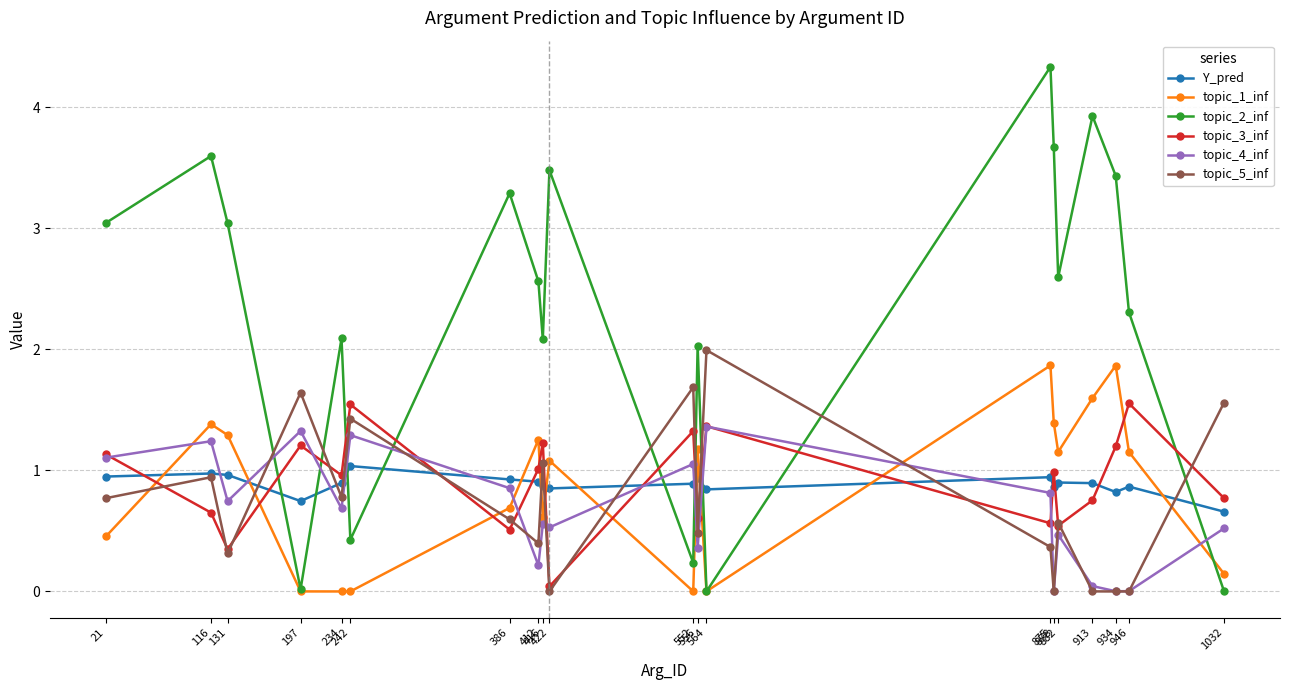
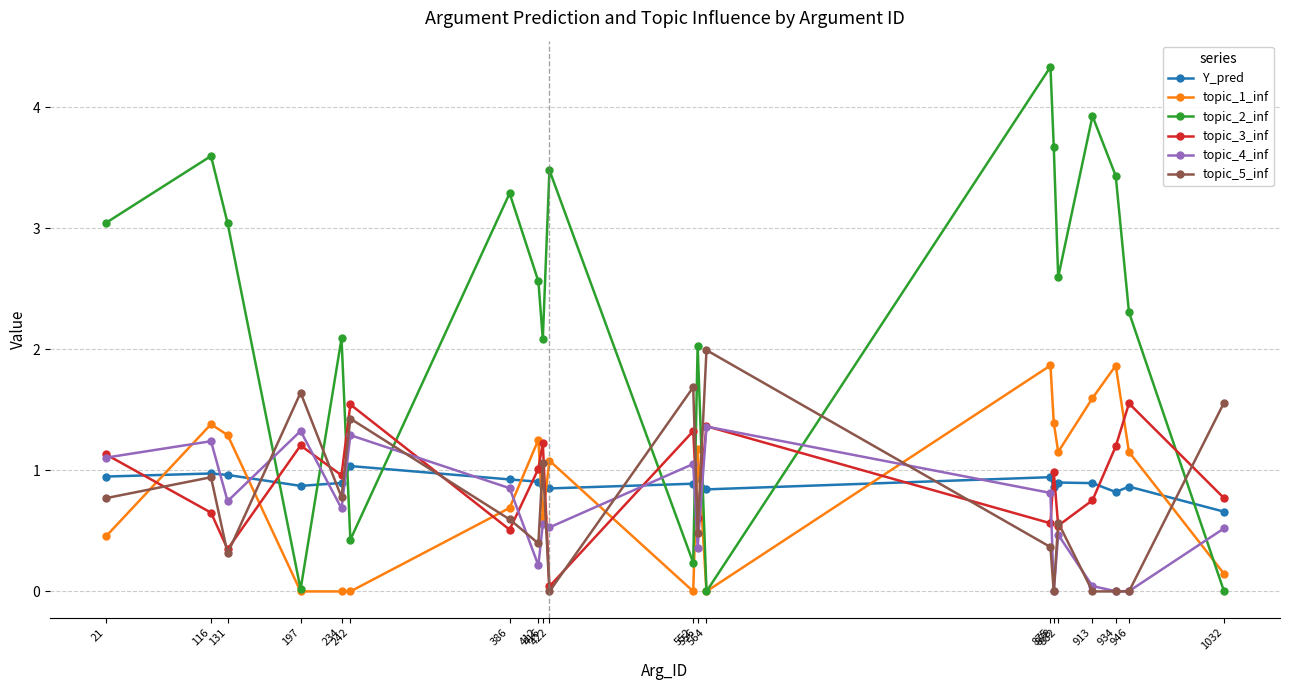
  {
    "Y_pred": {
      "21": 0.95,
      "116": 0.97,
      "131": 0.96,
-     "197": 0.75,
+     "197": 0.87,
      "234": 0.90,
      "242": 1.04,
      "386": 0.93,
      "412": 0.91,
      "416": 0.87,
      "422": 0.85,
      "552": 0.89,
      "556": 0.93,
      "564": 0.84,
      "875": 0.94,
      "878": 0.86,
      "882": 0.90,
      "913": 0.89,
      "934": 0.82,
      "946": 0.87,
      "1032": 0.66
    },
    "topic_1_inf": {
      "21": 0.45,
      "116": 1.38,
      "131": 1.29,
      "234": 0.00,
      "242": 0.00,
      "386": 0.69,
      "412": 1.25,
      "416": 0.62,
      "422": 1.08,
      "552": 0.00,
      "556": 1.18,
      "875": 1.87,
      "878": 1.39,
      "882": 1.15,
      "913": 1.60,
      "934": 1.86,
      "946": 1.15,
      "1032": 0.14
    },
    "topic_2_inf": {
      "21": 3.04,
      "116": 3.60,
      "131": 3.04,
      "234": 2.09,
      "242": 0.43,
      "386": 3.29,
      "412": 2.56,
      "416": 2.08,
      "422": 3.48,
      "552": 0.24,
      "556": 2.03,
      "875": 4.33,
      "878": 3.67,
      "882": 2.60,
      "913": 3.93,
      "934": 3.43,
      "946": 2.31,
      "1032": 0.00
    },
    "topic_3_inf": {
      "21": 1.13,
      "116": 0.65,
      "131": 0.35,
      "197": 1.21,
      "234": 0.96,
      "242": 1.54,
      "386": 0.51,
      "412": 1.01,
      "416": 1.23,
      "422": 0.04,
      "552": 1.32,
      "556": 0.61,
      "875": 0.56,
      "878": 0.99,
      "882": 0.54,
      "913": 0.75,
      "934": 1.20,
      "946": 1.55,
      "1032": 0.77
    },
    "topic_4_inf": {
      "21": 1.11,
      "116": 1.24,
      "131": 0.75,
      "197": 1.32,
      "234": 0.69,
      "242": 1.29,
      "386": 0.85,
      "412": 0.22,
      "416": 0.56,
      "422": 0.53,
      "552": 1.05,
      "556": 0.36,
      "875": 0.81,
      "882": 0.47,
      "913": 0.04,
      "1032": 0.52
    },
    "topic_5_inf": {
      "21": 0.77,
      "116": 0.94,
      "131": 0.31,
      "197": 1.64,
      "234": 0.78,
      "242": 1.43,
      "386": 0.60,
      "412": 0.40,
      "416": 1.06,
      "422": 0.00,
      "552": 1.69,
      "556": 0.48,
      "564": 1.99,
      "875": 0.37,
      "882": 0.57,
      "913": 0.00,
      "1032": 1.56
    }
  }
